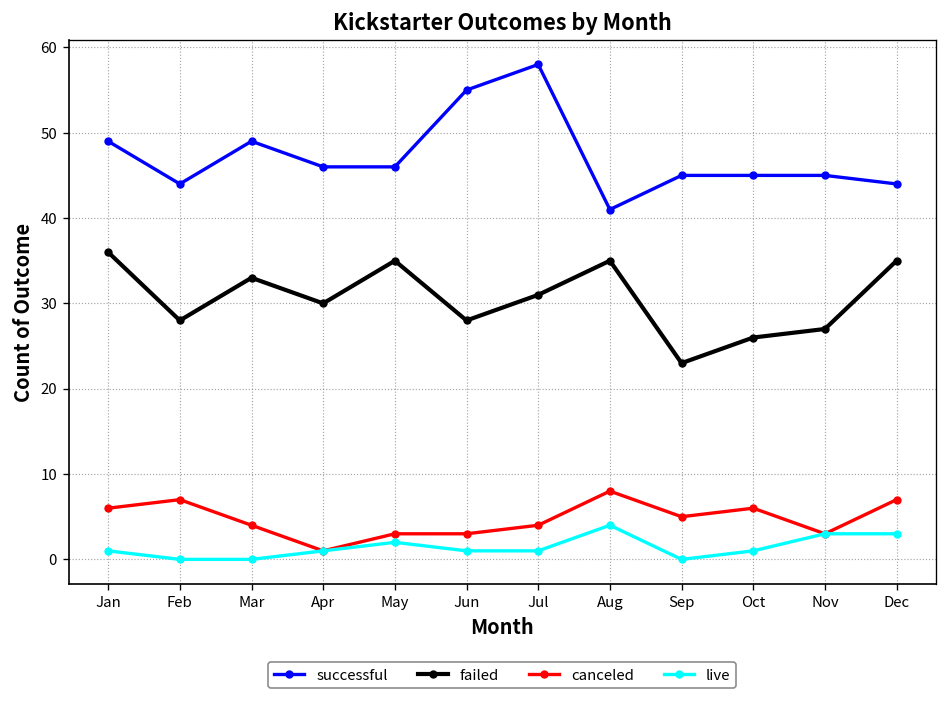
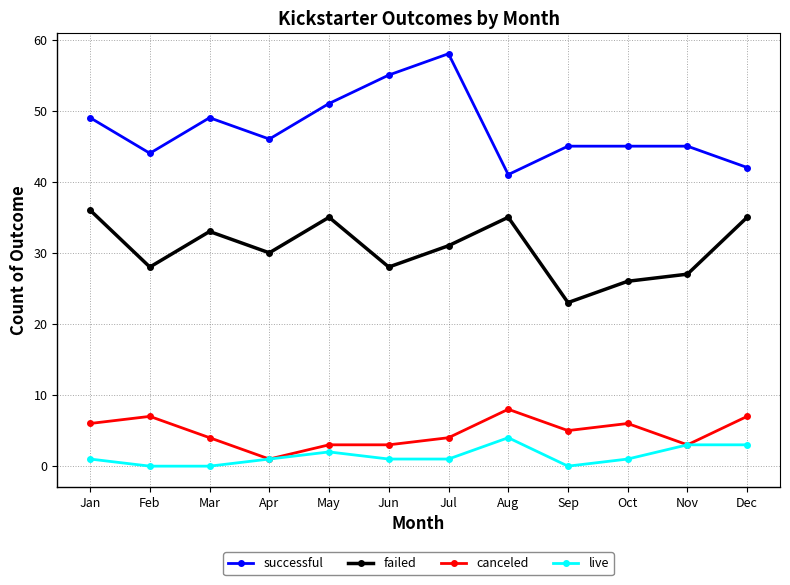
  {
    "successful": {
      "Jan": 49,
      "Feb": 44,
      "Mar": 49,
      "Apr": 46,
-     "May": 46,
+     "May": 51,
      "Jun": 55,
      "Jul": 58,
      "Aug": 41,
      "Sep": 45,
      "Oct": 45,
      "Nov": 45,
-     "Dec": 44
+     "Dec": 42
    },
    "failed": {
      "Jan": 36,
      "Feb": 28,
      "Mar": 33,
      "Apr": 30,
      "May": 35,
      "Jun": 28,
      "Jul": 31,
      "Aug": 35,
      "Sep": 23,
      "Oct": 26,
      "Nov": 27,
      "Dec": 35
    },
    "canceled": {
      "Jan": 6,
      "Feb": 7,
      "Mar": 4,
      "May": 3,
      "Jun": 3,
      "Jul": 4,
      "Aug": 8,
      "Sep": 5,
      "Oct": 6,
      "Dec": 7
    },
    "live": {
      "Jan": 1,
      "Feb": 0,
      "Mar": 0,
      "May": 2,
      "Jun": 1,
      "Jul": 1,
      "Aug": 4,
      "Sep": 0,
      "Oct": 1,
      "Dec": 3
    }
  }
